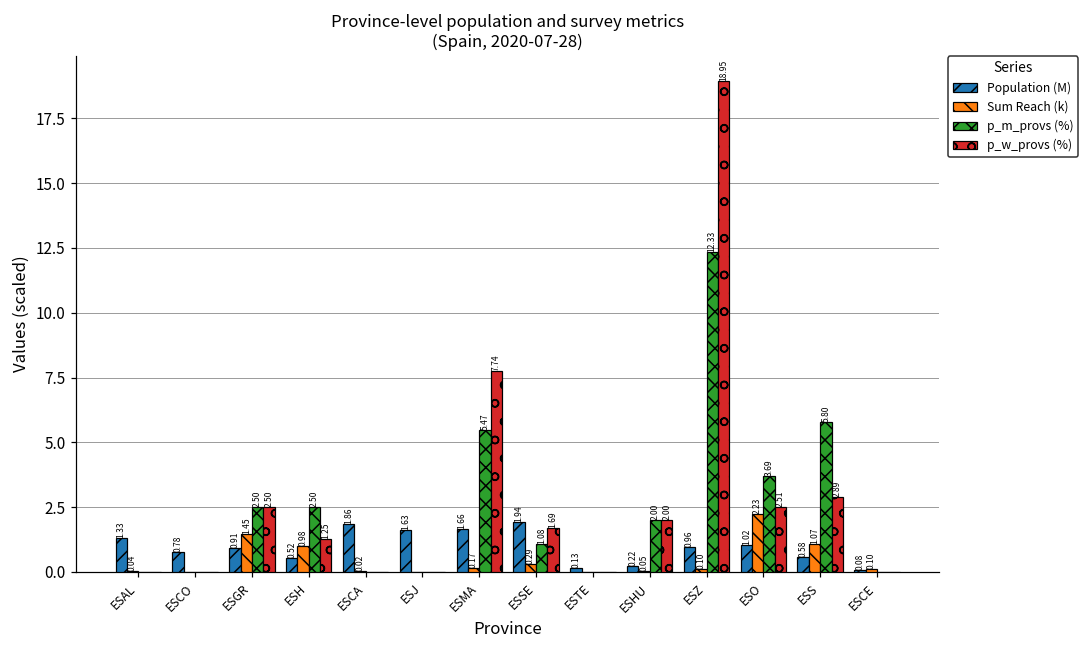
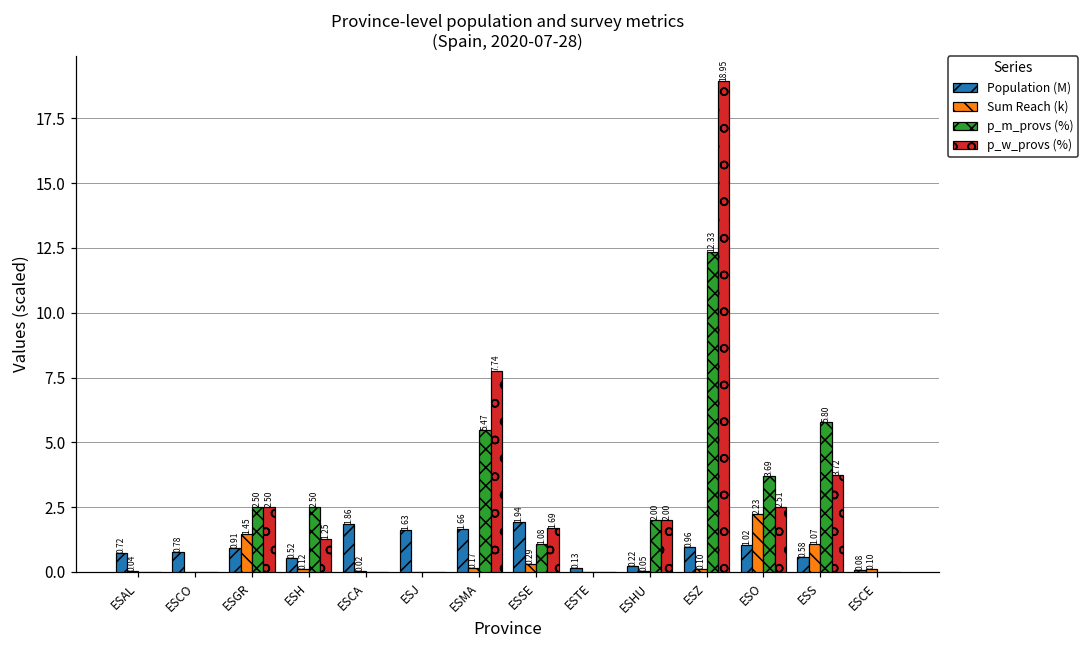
  {
    "Population (M)": {
-     "ESAL": 1.33,
+     "ESAL": 0.72,
      "ESCO": 0.78,
      "ESGR": 0.91,
      "ESH": 0.52,
      "ESCA": 1.86,
      "ESJ": 1.63,
      "ESMA": 1.66,
      "ESSE": 1.94,
      "ESTE": 0.13,
      "ESHU": 0.22,
      "ESZ": 0.96,
      "ESO": 1.02,
      "ESS": 0.58,
      "ESCE": 0.08
    },
    "Sum Reach (k)": {
      "ESAL": 0.04,
      "ESGR": 1.45,
-     "ESH": 0.98,
+     "ESH": 0.12,
      "ESCA": 0.02,
      "ESMA": 0.17,
      "ESSE": 0.29,
      "ESHU": 0.05,
      "ESZ": 0.10,
      "ESO": 2.23,
      "ESS": 1.07,
      "ESCE": 0.10
    },
    "p_m_provs (%)": {
      "ESGR": 2.50,
      "ESH": 2.50,
      "ESMA": 5.47,
      "ESSE": 1.08,
      "ESHU": 2.00,
      "ESZ": 12.33,
      "ESO": 3.69,
      "ESS": 5.80
    },
    "p_w_provs (%)": {
      "ESGR": 2.50,
      "ESH": 1.25,
      "ESMA": 7.74,
      "ESSE": 1.69,
      "ESHU": 2.00,
      "ESZ": 18.95,
      "ESO": 2.51,
-     "ESS": 2.89
+     "ESS": 3.72
    }
  }
